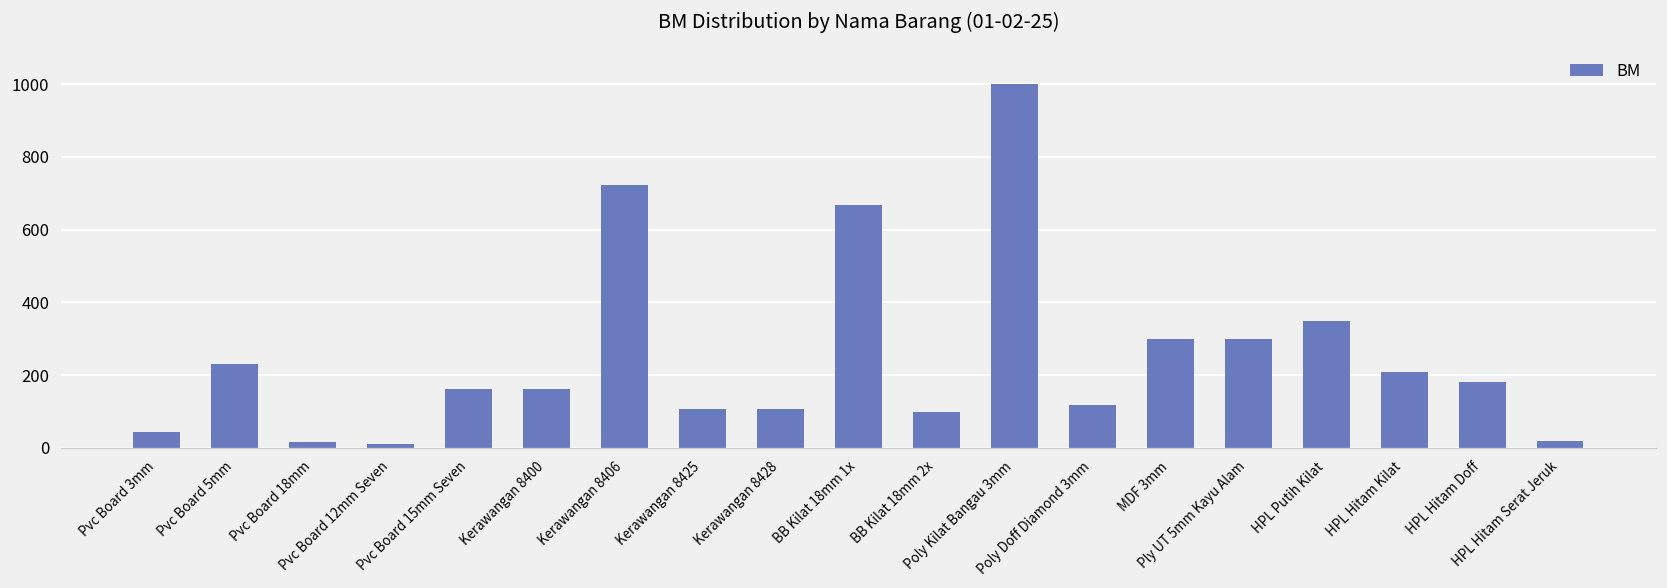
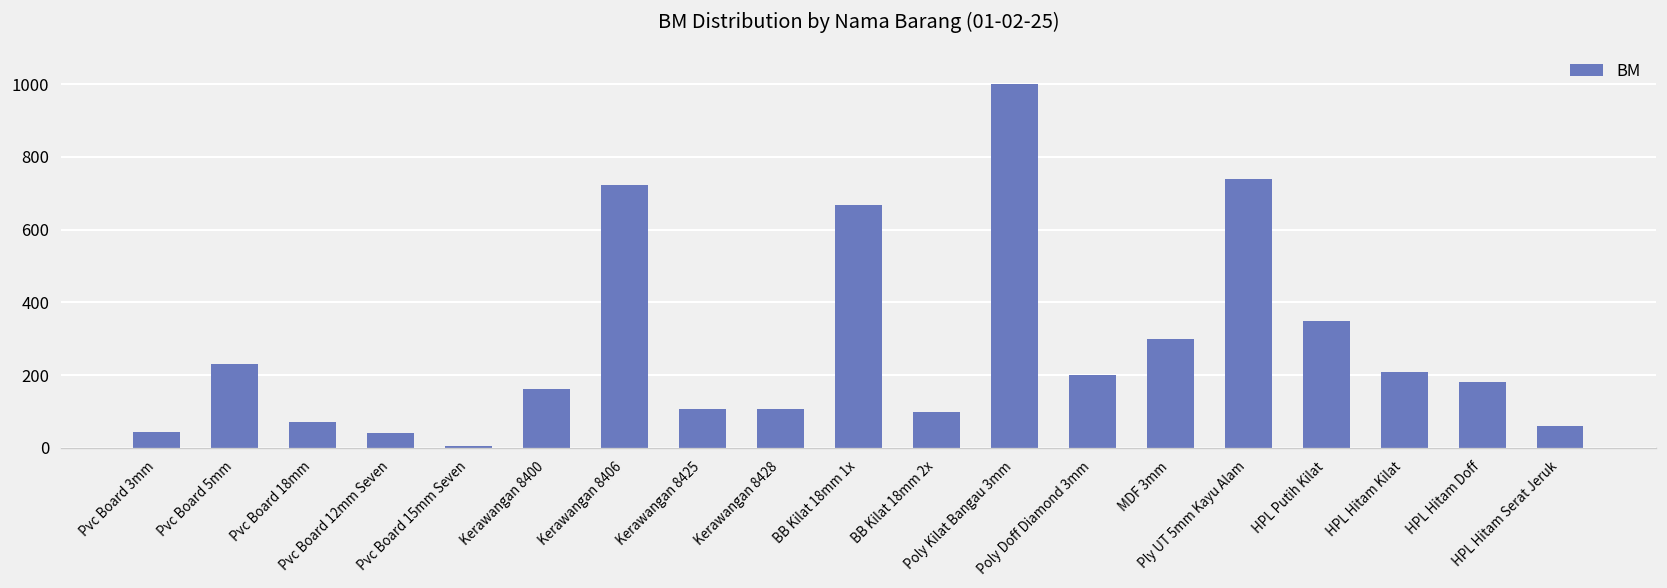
  {
    "Pvc Board 3mm": 50,
    "Pvc Board 5mm": 230,
-   "Pvc Board 18mm": 20,
-   "Pvc Board 12mm Seven": 10,
-   "Pvc Board 15mm Seven": 160,
+   "Pvc Board 18mm": 70,
+   "Pvc Board 12mm Seven": 40,
+   "Pvc Board 15mm Seven": 10,
    "Kerawangan 8400": 160,
    "Kerawangan 8406": 720,
    "Kerawangan 8425": 110,
    "Kerawangan 8428": 110,
    "BB Kilat 18mm 1x": 670,
    "BB Kilat 18mm 2x": 100,
    "Poly Kilat Bangau 3mm": 1000,
-   "Poly Doff Diamond 3mm": 120,
+   "Poly Doff Diamond 3mm": 200,
    "MDF 3mm": 300,
-   "Ply UT 5mm Kayu Alam": 300,
+   "Ply UT 5mm Kayu Alam": 740,
    "HPL Putih Kilat": 350,
    "HPL Hitam Kilat": 210,
    "HPL Hitam Doff": 180,
-   "HPL Hitam Serat Jeruk": 20
+   "HPL Hitam Serat Jeruk": 60
  }
